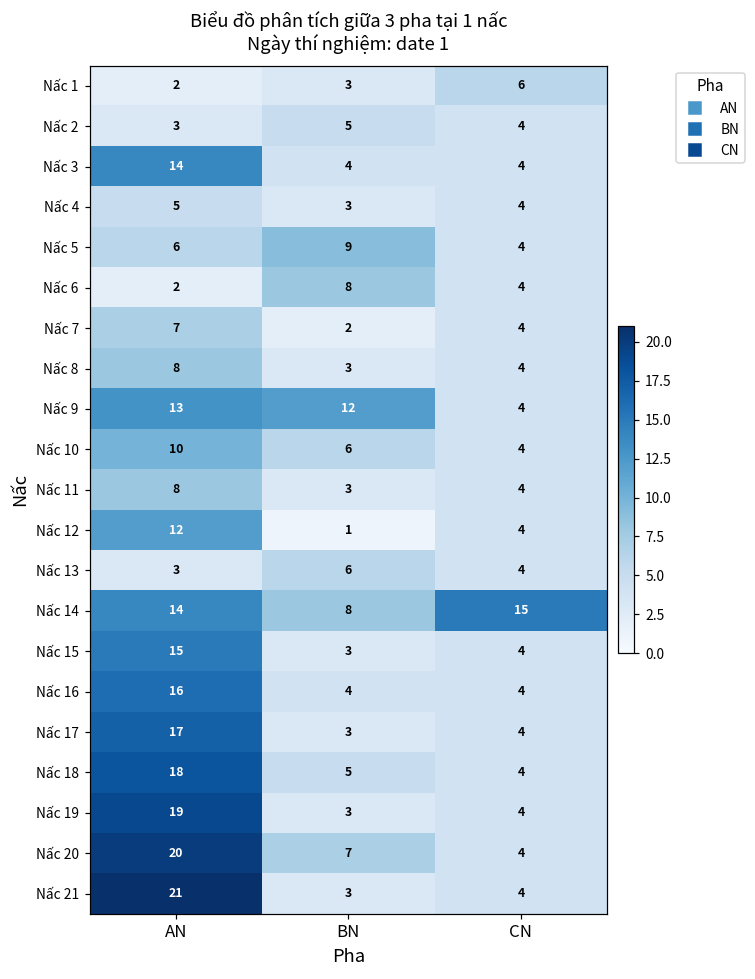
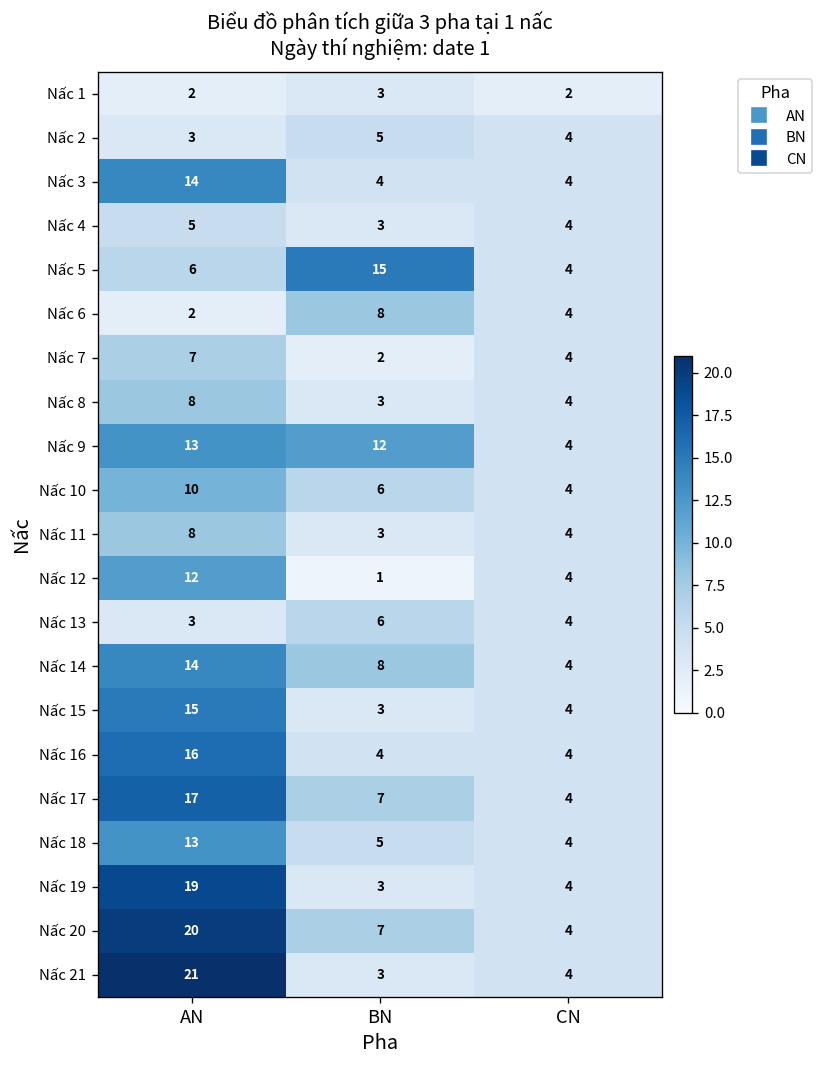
  {
    "Nấc 1": {
      "AN": 2,
      "BN": 3,
-     "CN": 6
+     "CN": 2
    },
    "Nấc 2": {
      "AN": 3,
      "BN": 5,
      "CN": 4
    },
    "Nấc 3": {
      "AN": 14,
      "BN": 4,
      "CN": 4
    },
    "Nấc 4": {
      "AN": 5,
      "BN": 3,
      "CN": 4
    },
    "Nấc 5": {
      "AN": 6,
-     "BN": 9,
+     "BN": 15,
      "CN": 4
    },
    "Nấc 6": {
      "AN": 2,
      "BN": 8,
      "CN": 4
    },
    "Nấc 7": {
      "AN": 7,
      "BN": 2,
      "CN": 4
    },
    "Nấc 8": {
      "AN": 8,
      "BN": 3,
      "CN": 4
    },
    "Nấc 9": {
      "AN": 13,
      "BN": 12,
      "CN": 4
    },
    "Nấc 10": {
      "AN": 10,
      "BN": 6,
      "CN": 4
    },
    "Nấc 11": {
      "AN": 8,
      "BN": 3,
      "CN": 4
    },
    "Nấc 12": {
      "AN": 12,
      "BN": 1,
      "CN": 4
    },
    "Nấc 13": {
      "AN": 3,
      "BN": 6,
      "CN": 4
    },
    "Nấc 14": {
      "AN": 14,
      "BN": 8,
-     "CN": 15
+     "CN": 4
    },
    "Nấc 15": {
      "AN": 15,
      "BN": 3,
      "CN": 4
    },
    "Nấc 16": {
      "AN": 16,
      "BN": 4,
      "CN": 4
    },
    "Nấc 17": {
      "AN": 17,
-     "BN": 3,
+     "BN": 7,
      "CN": 4
    },
    "Nấc 18": {
-     "AN": 18,
+     "AN": 13,
      "BN": 5,
      "CN": 4
    },
    "Nấc 19": {
      "AN": 19,
      "BN": 3,
      "CN": 4
    },
    "Nấc 20": {
      "AN": 20,
      "BN": 7,
      "CN": 4
    },
    "Nấc 21": {
      "AN": 21,
      "BN": 3,
      "CN": 4
    }
  }
